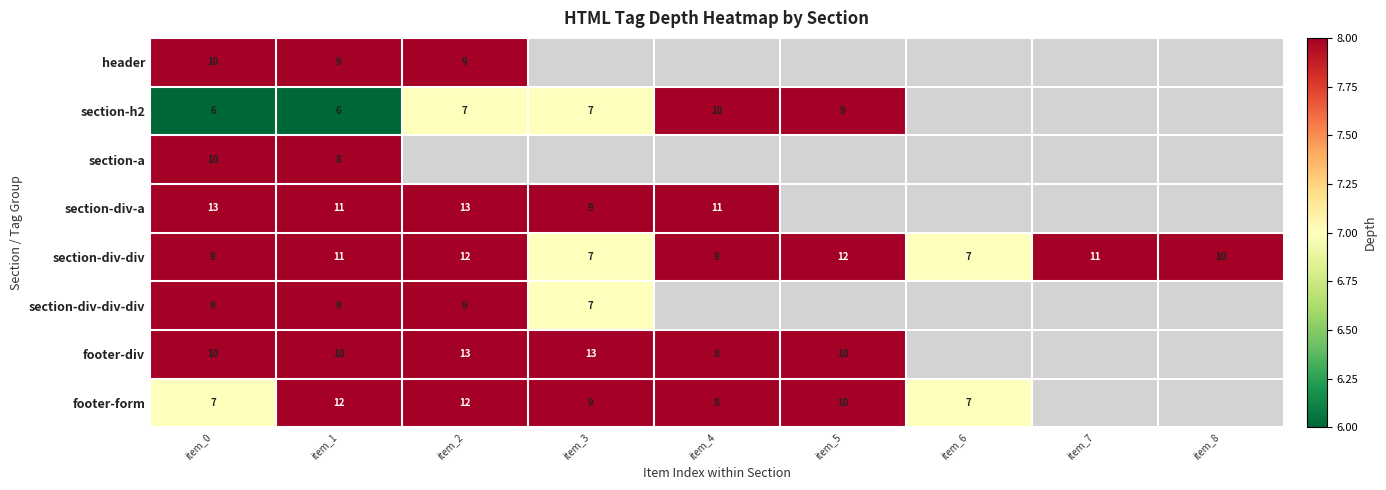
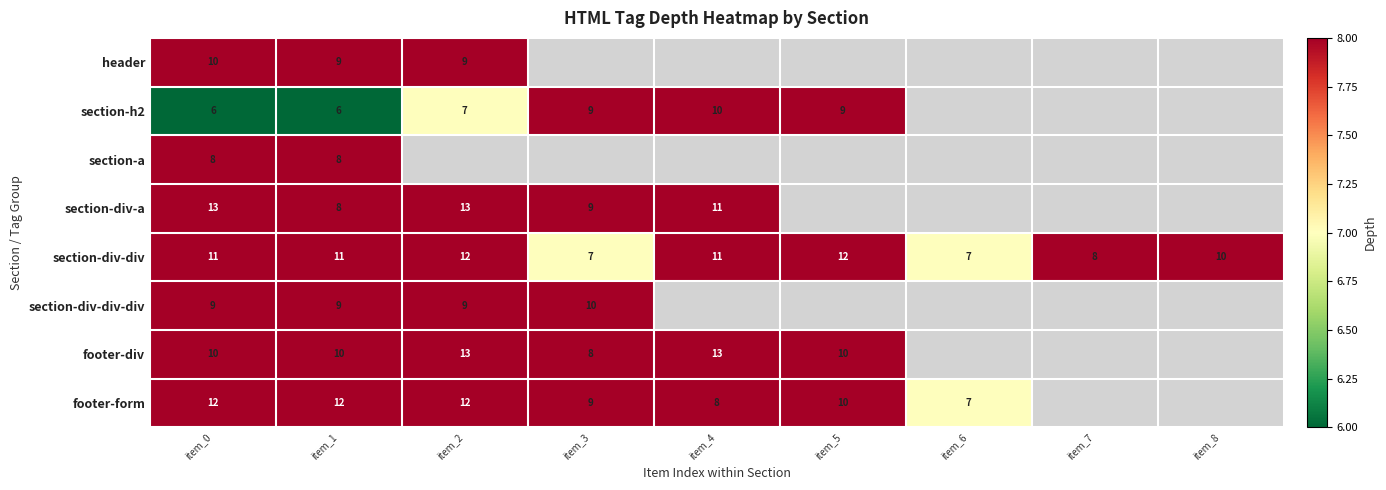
  {
    "header": {
      "item_0": 10,
      "item_1": 9,
      "item_2": 9
    },
    "section-h2": {
      "item_0": 6,
      "item_1": 6,
      "item_2": 7,
-     "item_3": 7,
+     "item_3": 9,
      "item_4": 10,
      "item_5": 9
    },
    "section-a": {
-     "item_0": 10,
+     "item_0": 8,
      "item_1": 8
    },
    "section-div-a": {
      "item_0": 13,
-     "item_1": 11,
+     "item_1": 8,
      "item_2": 13,
      "item_3": 9,
      "item_4": 11
    },
    "section-div-div": {
-     "item_0": 9,
+     "item_0": 11,
      "item_1": 11,
      "item_2": 12,
      "item_3": 7,
-     "item_4": 9,
+     "item_4": 11,
      "item_5": 12,
      "item_6": 7,
-     "item_7": 11,
+     "item_7": 8,
      "item_8": 10
    },
    "section-div-div-div": {
      "item_0": 9,
      "item_1": 9,
      "item_2": 9,
-     "item_3": 7
+     "item_3": 10
    },
    "footer-div": {
      "item_0": 10,
      "item_1": 10,
      "item_2": 13,
-     "item_3": 13,
-     "item_4": 8,
+     "item_3": 8,
+     "item_4": 13,
      "item_5": 10
    },
    "footer-form": {
-     "item_0": 7,
+     "item_0": 12,
      "item_1": 12,
      "item_2": 12,
      "item_3": 9,
      "item_4": 8,
      "item_5": 10,
      "item_6": 7
    }
  }
